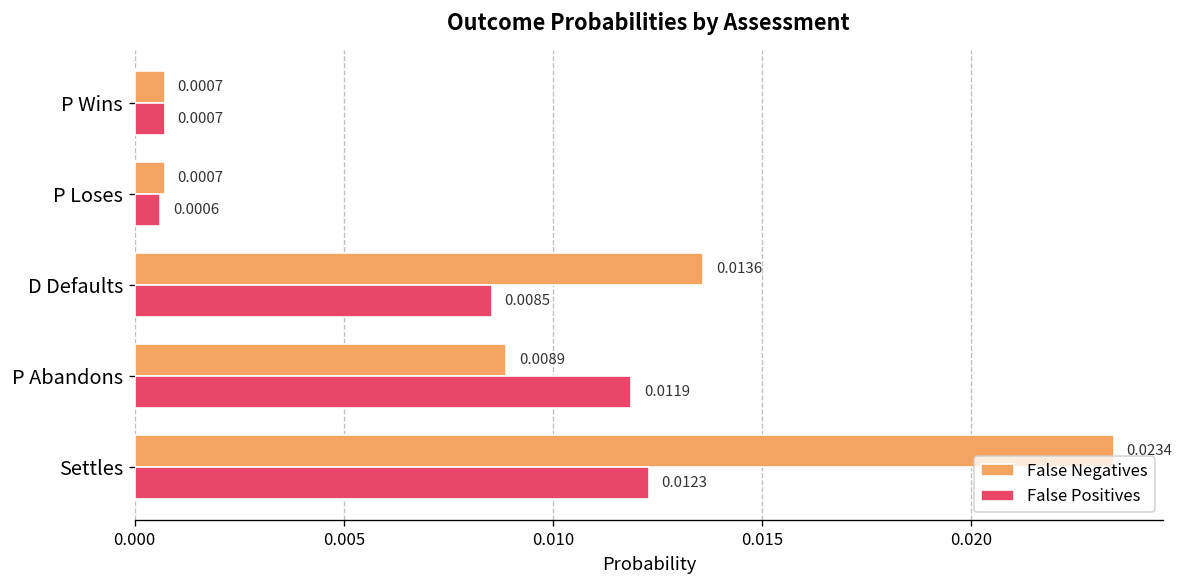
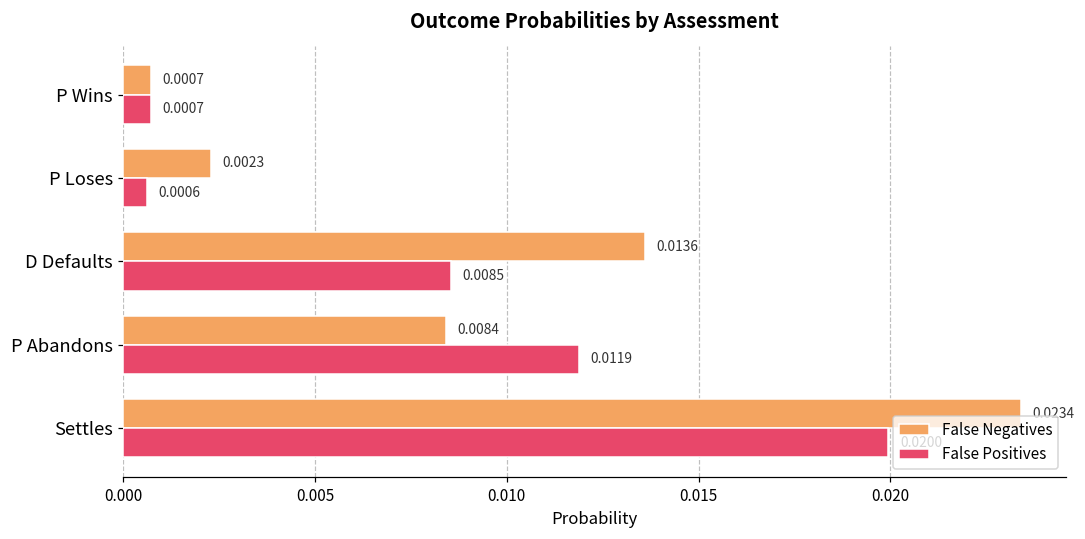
  {
    "False Negatives": {
      "P Wins": 0.0007,
-     "P Loses": 0.0007,
+     "P Loses": 0.0023,
      "D Defaults": 0.0136,
-     "P Abandons": 0.0089
+     "P Abandons": 0.0084
    },
    "False Positives": {
-     "Settles": 0.0123
+     "Settles": 0.0200
    }
  }
